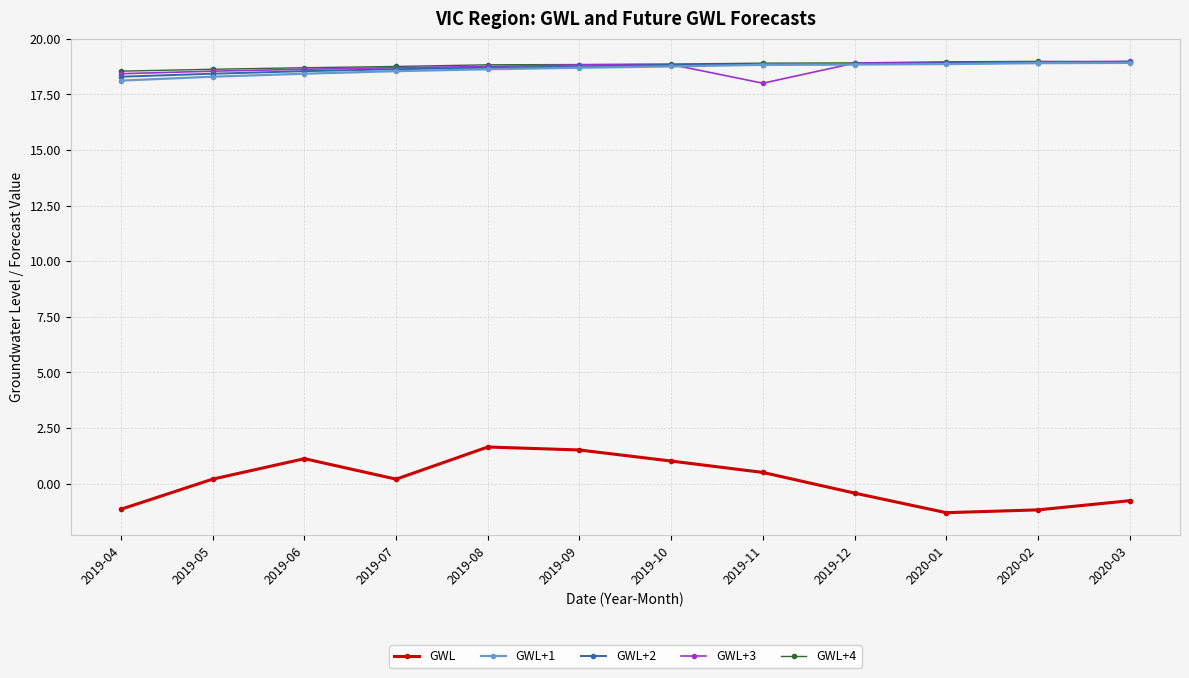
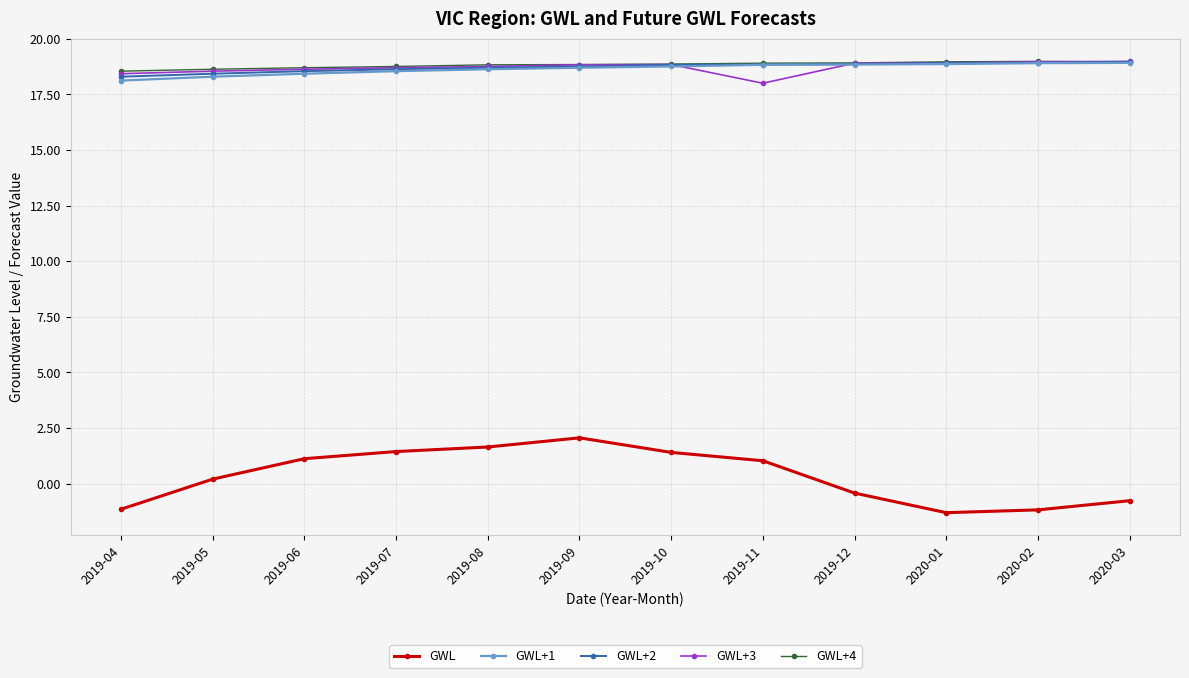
  {
    "GWL": {
      "2019-04": -1.2,
      "2019-05": 0.2,
      "2019-06": 1.1,
-     "2019-07": 0.2,
+     "2019-07": 1.4,
      "2019-08": 1.6,
-     "2019-09": 1.5,
-     "2019-10": 1.0,
-     "2019-11": 0.5,
+     "2019-09": 2.1,
+     "2019-10": 1.4,
+     "2019-11": 1.0,
      "2019-12": -0.4,
      "2020-01": -1.3,
      "2020-02": -1.2,
      "2020-03": -0.8
    },
    "GWL+1": {
      "2019-04": 18.1,
      "2019-05": 18.3,
      "2019-06": 18.4
    },
    "GWL+2": {
      "2019-04": 18.3,
      "2019-05": 18.4
    },
    "GWL+3": {
      "2019-04": 18.4,
      "2019-11": 18.0
    },
    "GWL+4": {
      "2019-04": 18.5
    }
  }
